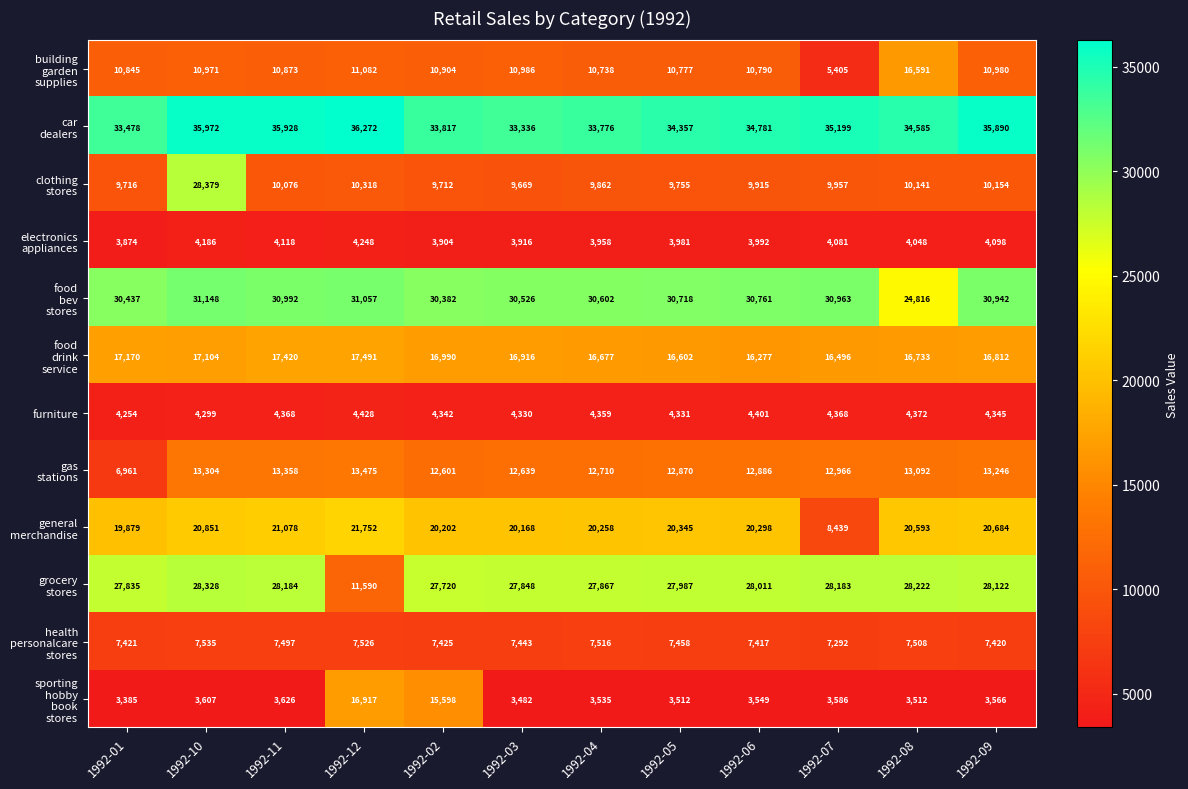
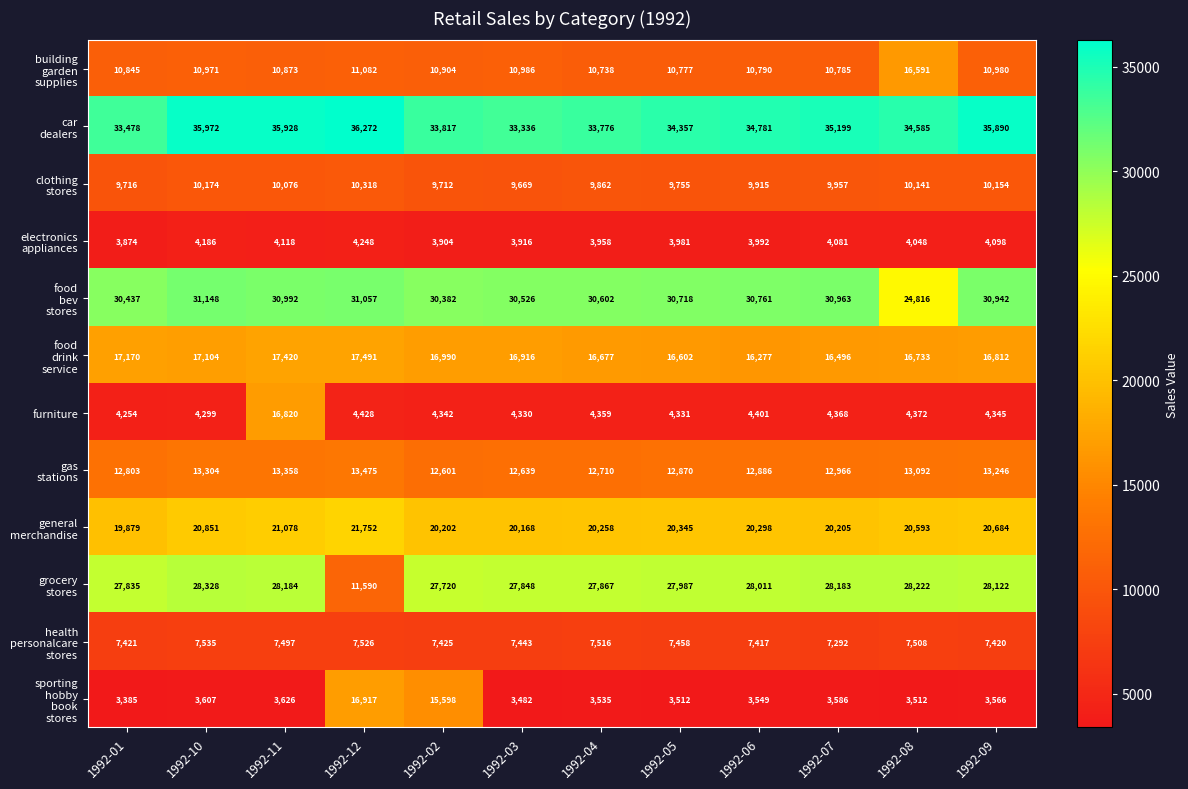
  {
    "building garden supplies": {
      "1992-01": "10,845",
      "1992-10": "10,971",
      "1992-11": "10,873",
      "1992-12": "11,082",
      "1992-02": "10,904",
      "1992-03": "10,986",
      "1992-04": "10,738",
      "1992-05": "10,777",
      "1992-06": "10,790",
-     "1992-07": "5,405",
+     "1992-07": "10,785",
      "1992-08": "16,591",
      "1992-09": "10,980"
    },
    "car dealers": {
      "1992-01": "33,478",
      "1992-10": "35,972",
      "1992-11": "35,928",
      "1992-12": "36,272",
      "1992-02": "33,817",
      "1992-03": "33,336",
      "1992-04": "33,776",
      "1992-05": "34,357",
      "1992-06": "34,781",
      "1992-07": "35,199",
      "1992-08": "34,585",
      "1992-09": "35,890"
    },
    "clothing stores": {
      "1992-01": "9,716",
-     "1992-10": "28,379",
+     "1992-10": "10,174",
      "1992-11": "10,076",
      "1992-12": "10,318",
      "1992-02": "9,712",
      "1992-03": "9,669",
      "1992-04": "9,862",
      "1992-05": "9,755",
      "1992-06": "9,915",
      "1992-07": "9,957",
      "1992-08": "10,141",
      "1992-09": "10,154"
    },
    "electronics appliances": {
      "1992-01": "3,874",
      "1992-10": "4,186",
      "1992-11": "4,118",
      "1992-12": "4,248",
      "1992-02": "3,904",
      "1992-03": "3,916",
      "1992-04": "3,958",
      "1992-05": "3,981",
      "1992-06": "3,992",
      "1992-07": "4,081",
      "1992-08": "4,048",
      "1992-09": "4,098"
    },
    "food bev stores": {
      "1992-01": "30,437",
      "1992-10": "31,148",
      "1992-11": "30,992",
      "1992-12": "31,057",
      "1992-02": "30,382",
      "1992-03": "30,526",
      "1992-04": "30,602",
      "1992-05": "30,718",
      "1992-06": "30,761",
      "1992-07": "30,963",
      "1992-08": "24,816",
      "1992-09": "30,942"
    },
    "food drink service": {
      "1992-01": "17,170",
      "1992-10": "17,104",
      "1992-11": "17,420",
      "1992-12": "17,491",
      "1992-02": "16,990",
      "1992-03": "16,916",
      "1992-04": "16,677",
      "1992-05": "16,602",
      "1992-06": "16,277",
      "1992-07": "16,496",
      "1992-08": "16,733",
      "1992-09": "16,812"
    },
    "furniture": {
      "1992-01": "4,254",
      "1992-10": "4,299",
-     "1992-11": "4,368",
+     "1992-11": "16,820",
      "1992-12": "4,428",
      "1992-02": "4,342",
      "1992-03": "4,330",
      "1992-04": "4,359",
      "1992-05": "4,331",
      "1992-06": "4,401",
      "1992-07": "4,368",
      "1992-08": "4,372",
      "1992-09": "4,345"
    },
    "gas stations": {
-     "1992-01": "6,961",
+     "1992-01": "12,803",
      "1992-10": "13,304",
      "1992-11": "13,358",
      "1992-12": "13,475",
      "1992-02": "12,601",
      "1992-03": "12,639",
      "1992-04": "12,710",
      "1992-05": "12,870",
      "1992-06": "12,886",
      "1992-07": "12,966",
      "1992-08": "13,092",
      "1992-09": "13,246"
    },
    "general merchandise": {
      "1992-01": "19,879",
      "1992-10": "20,851",
      "1992-11": "21,078",
      "1992-12": "21,752",
      "1992-02": "20,202",
      "1992-03": "20,168",
      "1992-04": "20,258",
      "1992-05": "20,345",
      "1992-06": "20,298",
-     "1992-07": "8,439",
+     "1992-07": "20,205",
      "1992-08": "20,593",
      "1992-09": "20,684"
    },
    "grocery stores": {
      "1992-01": "27,835",
      "1992-10": "28,328",
      "1992-11": "28,184",
      "1992-12": "11,590",
      "1992-02": "27,720",
      "1992-03": "27,848",
      "1992-04": "27,867",
      "1992-05": "27,987",
      "1992-06": "28,011",
      "1992-07": "28,183",
      "1992-08": "28,222",
      "1992-09": "28,122"
    },
    "health personalcare stores": {
      "1992-01": "7,421",
      "1992-10": "7,535",
      "1992-11": "7,497",
      "1992-12": "7,526",
      "1992-02": "7,425",
      "1992-03": "7,443",
      "1992-04": "7,516",
      "1992-05": "7,458",
      "1992-06": "7,417",
      "1992-07": "7,292",
      "1992-08": "7,508",
      "1992-09": "7,420"
    },
    "sporting hobby book stores": {
      "1992-01": "3,385",
      "1992-10": "3,607",
      "1992-11": "3,626",
      "1992-12": "16,917",
      "1992-02": "15,598",
      "1992-03": "3,482",
      "1992-04": "3,535",
      "1992-05": "3,512",
      "1992-06": "3,549",
      "1992-07": "3,586",
      "1992-08": "3,512",
      "1992-09": "3,566"
    }
  }
